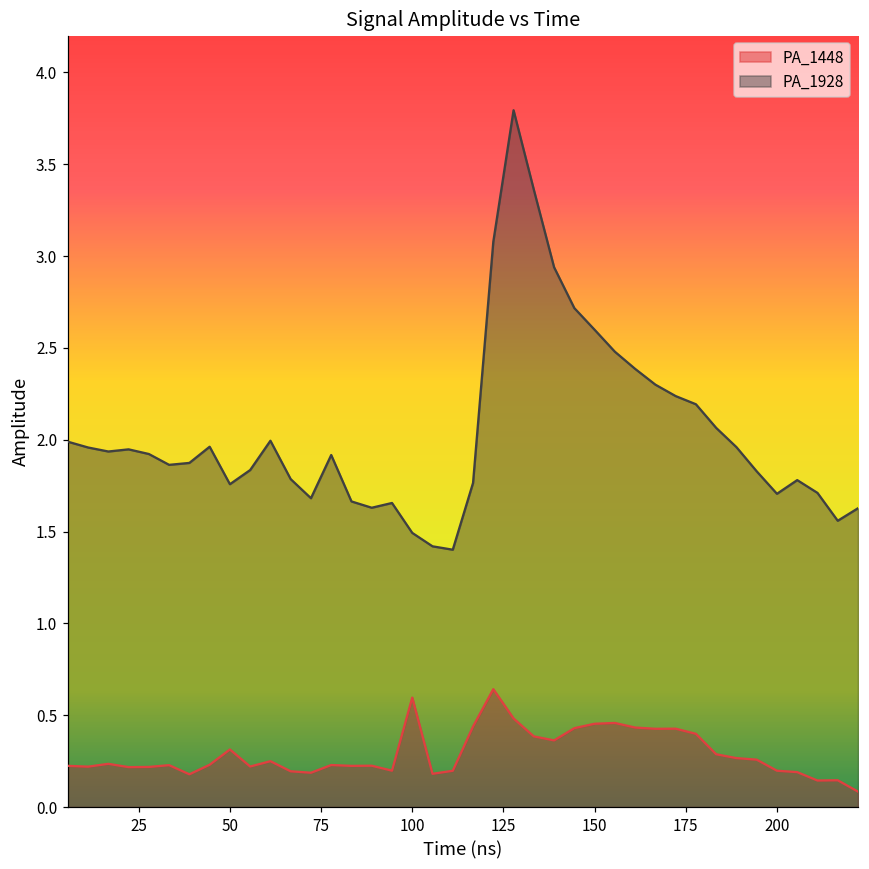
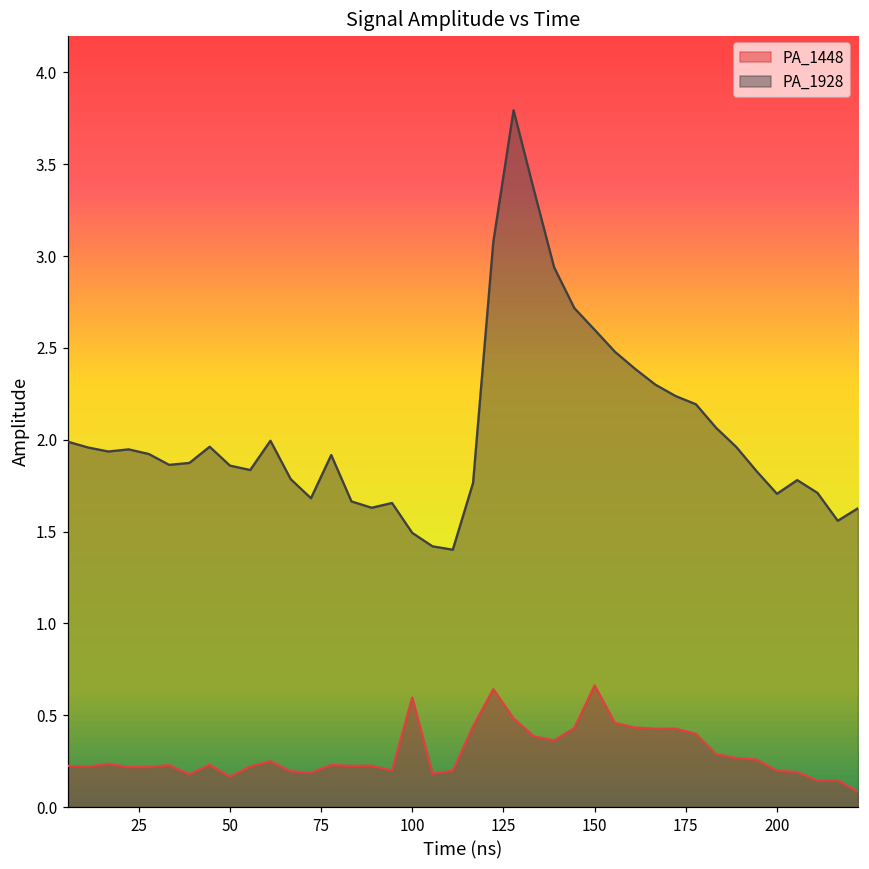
  {
    "PA_1448": {
-     "50": 0.31,
+     "50": 0.16,
      "100": 0.60,
-     "150": 0.45,
+     "150": 0.66,
      "200": 0.20
    },
    "PA_1928": {
-     "50": 1.76,
+     "50": 1.86,
      "100": 1.49,
      "150": 2.60,
      "200": 1.71
    }
  }
